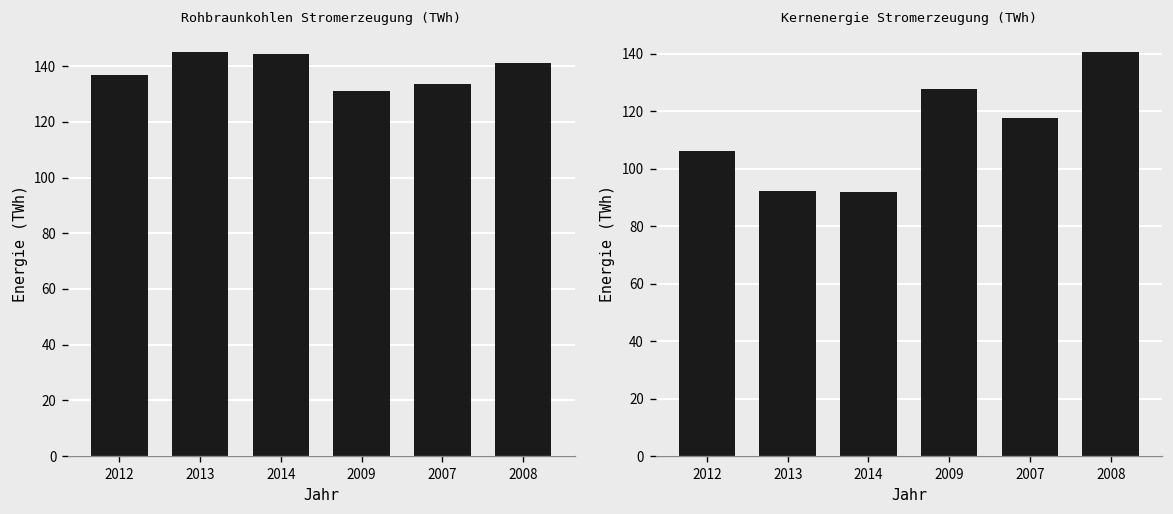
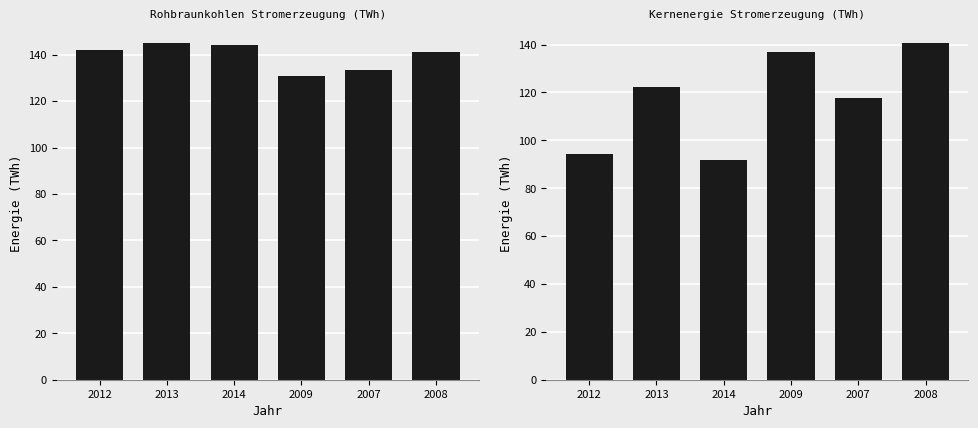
  {
    "Rohbraunkohlen Stromerzeugung (TWh)": {
-     "2012": 137,
+     "2012": 142,
      "2013": 145,
      "2014": 144,
      "2009": 131,
      "2007": 134,
      "2008": 141
    },
    "Kernenergie Stromerzeugung (TWh)": {
-     "2012": 106,
-     "2013": 92,
+     "2012": 94,
+     "2013": 122,
      "2014": 92,
-     "2009": 128,
+     "2009": 137,
      "2007": 118,
      "2008": 141
    }
  }
